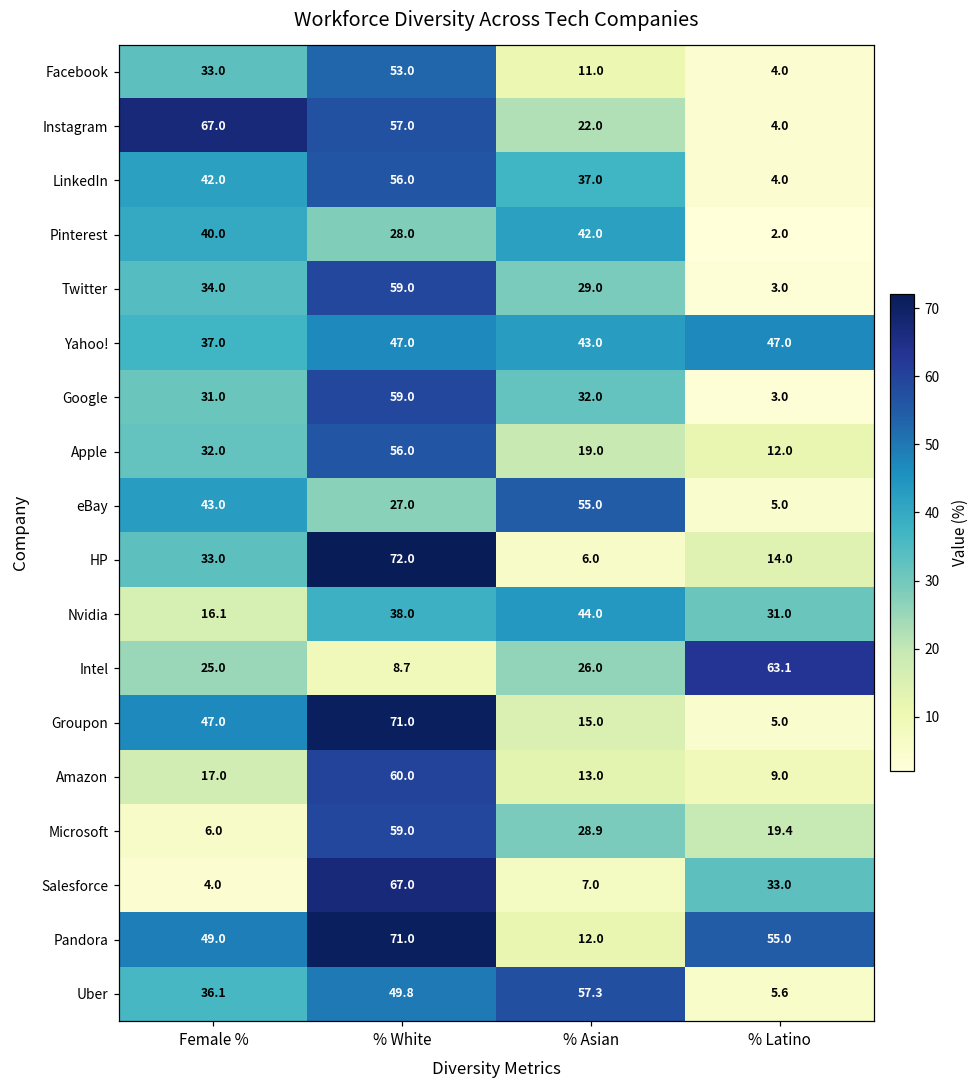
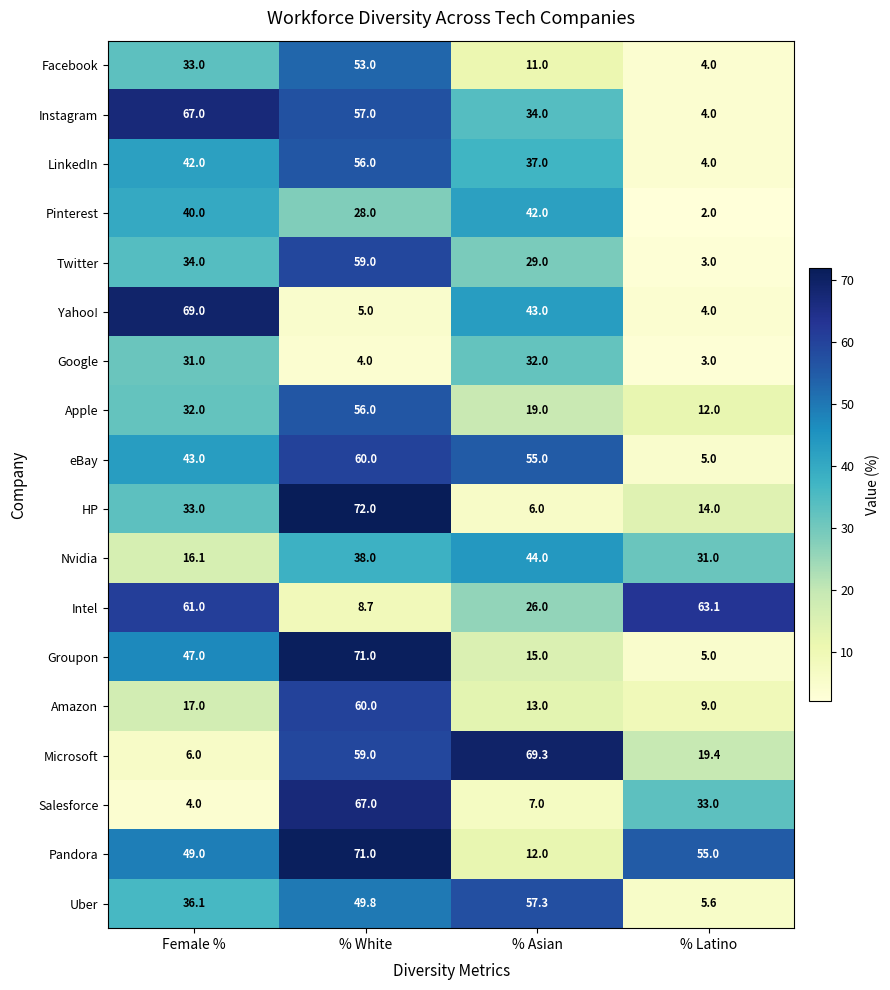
  {
    "Facebook": {
      "Female %": 33.0,
      "% White": 53.0,
      "% Asian": 11.0,
      "% Latino": 4.0
    },
    "Instagram": {
      "Female %": 67.0,
      "% White": 57.0,
-     "% Asian": 22.0,
+     "% Asian": 34.0,
      "% Latino": 4.0
    },
    "LinkedIn": {
      "Female %": 42.0,
      "% White": 56.0,
      "% Asian": 37.0,
      "% Latino": 4.0
    },
    "Pinterest": {
      "Female %": 40.0,
      "% White": 28.0,
      "% Asian": 42.0,
      "% Latino": 2.0
    },
    "Twitter": {
      "Female %": 34.0,
      "% White": 59.0,
      "% Asian": 29.0,
      "% Latino": 3.0
    },
    "Yahoo!": {
-     "Female %": 37.0,
-     "% White": 47.0,
+     "Female %": 69.0,
+     "% White": 5.0,
      "% Asian": 43.0,
-     "% Latino": 47.0
+     "% Latino": 4.0
    },
    "Google": {
      "Female %": 31.0,
-     "% White": 59.0,
+     "% White": 4.0,
      "% Asian": 32.0,
      "% Latino": 3.0
    },
    "Apple": {
      "Female %": 32.0,
      "% White": 56.0,
      "% Asian": 19.0,
      "% Latino": 12.0
    },
    "eBay": {
      "Female %": 43.0,
-     "% White": 27.0,
+     "% White": 60.0,
      "% Asian": 55.0,
      "% Latino": 5.0
    },
    "HP": {
      "Female %": 33.0,
      "% White": 72.0,
      "% Asian": 6.0,
      "% Latino": 14.0
    },
    "Nvidia": {
      "Female %": 16.1,
      "% White": 38.0,
      "% Asian": 44.0,
      "% Latino": 31.0
    },
    "Intel": {
-     "Female %": 25.0,
+     "Female %": 61.0,
      "% White": 8.7,
      "% Asian": 26.0,
      "% Latino": 63.1
    },
    "Groupon": {
      "Female %": 47.0,
      "% White": 71.0,
      "% Asian": 15.0,
      "% Latino": 5.0
    },
    "Amazon": {
      "Female %": 17.0,
      "% White": 60.0,
      "% Asian": 13.0,
      "% Latino": 9.0
    },
    "Microsoft": {
      "Female %": 6.0,
      "% White": 59.0,
-     "% Asian": 28.9,
+     "% Asian": 69.3,
      "% Latino": 19.4
    },
    "Salesforce": {
      "Female %": 4.0,
      "% White": 67.0,
      "% Asian": 7.0,
      "% Latino": 33.0
    },
    "Pandora": {
      "Female %": 49.0,
      "% White": 71.0,
      "% Asian": 12.0,
      "% Latino": 55.0
    },
    "Uber": {
      "Female %": 36.1,
      "% White": 49.8,
      "% Asian": 57.3,
      "% Latino": 5.6
    }
  }
